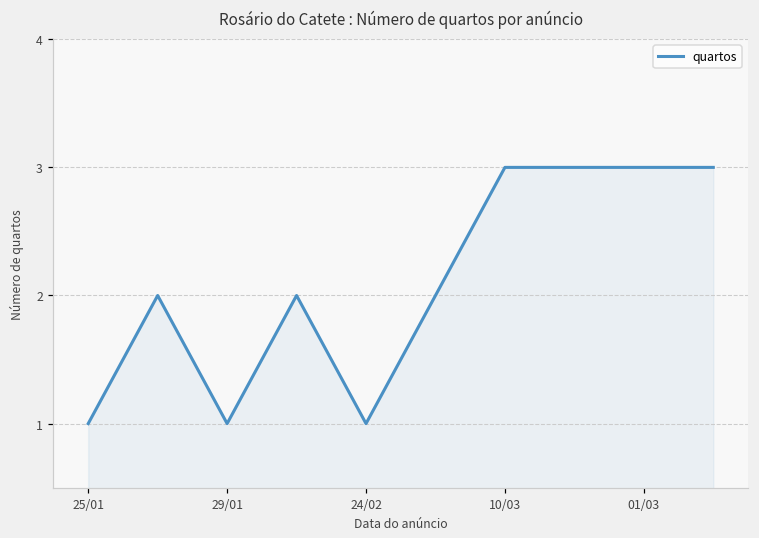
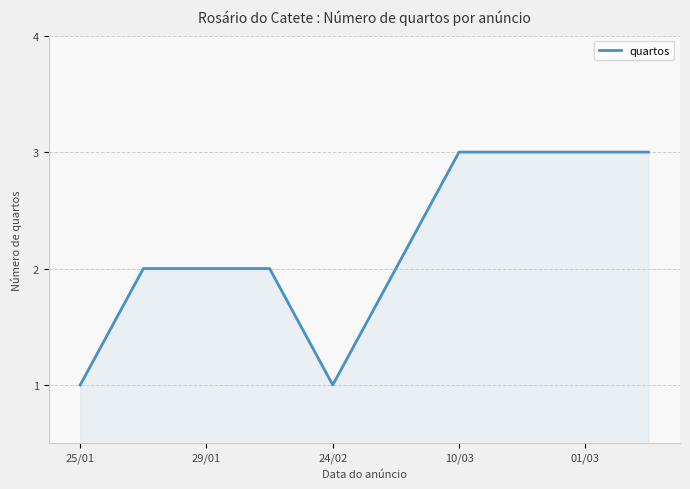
  {
    "25/01": 1,
-   "29/01": 1,
+   "29/01": 2,
    "24/02": 1,
    "10/03": 3,
    "01/03": 3
  }
